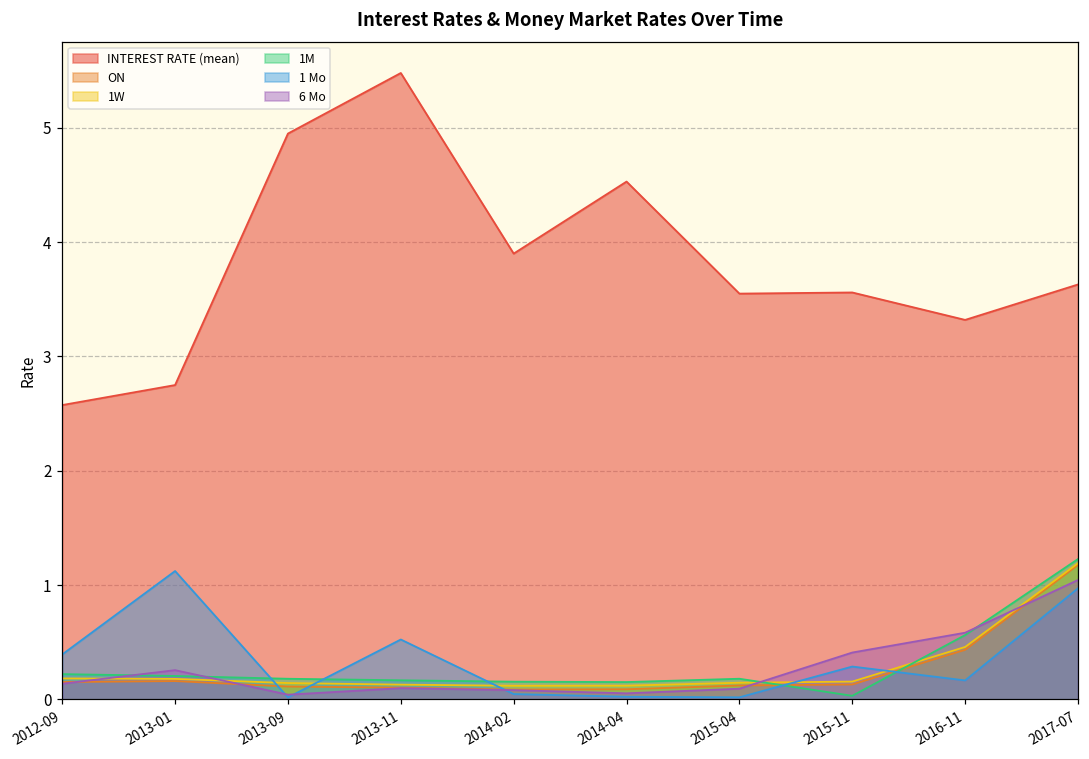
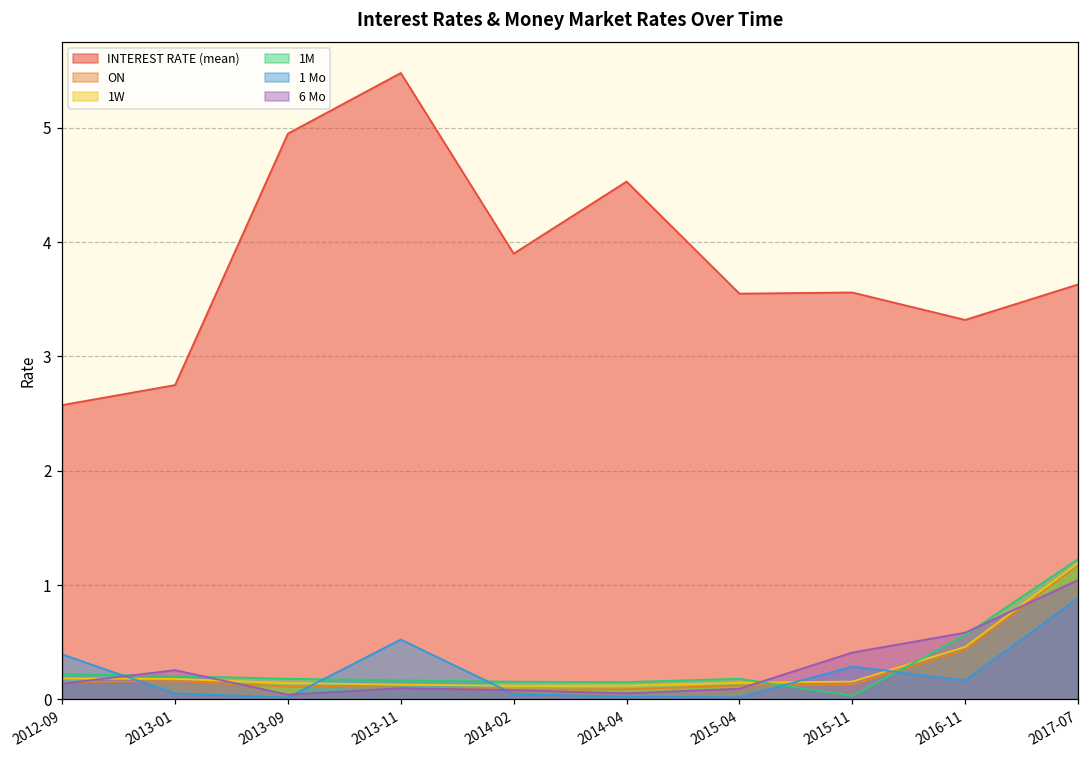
  {
    "1M": {
      "2012-09": 0.22,
      "2013-01": 0.20,
      "2013-09": 0.18,
      "2013-11": 0.17,
      "2014-02": 0.16,
      "2014-04": 0.15,
      "2015-04": 0.18,
      "2015-11": 0.03,
      "2017-07": 1.23
    },
    "1 Mo": {
      "2012-09": 0.39,
-     "2013-01": 1.12,
+     "2013-01": 0.05,
      "2013-11": 0.52,
      "2014-02": 0.05,
      "2014-04": 0.02,
      "2015-04": 0.02,
      "2015-11": 0.29,
      "2016-11": 0.17,
-     "2017-07": 0.97
+     "2017-07": 0.89
    },
    "6 Mo": {
      "2013-01": 0.26,
      "2014-04": 0.05,
      "2015-04": 0.09,
      "2015-11": 0.41,
      "2017-07": 1.04
    }
  }
